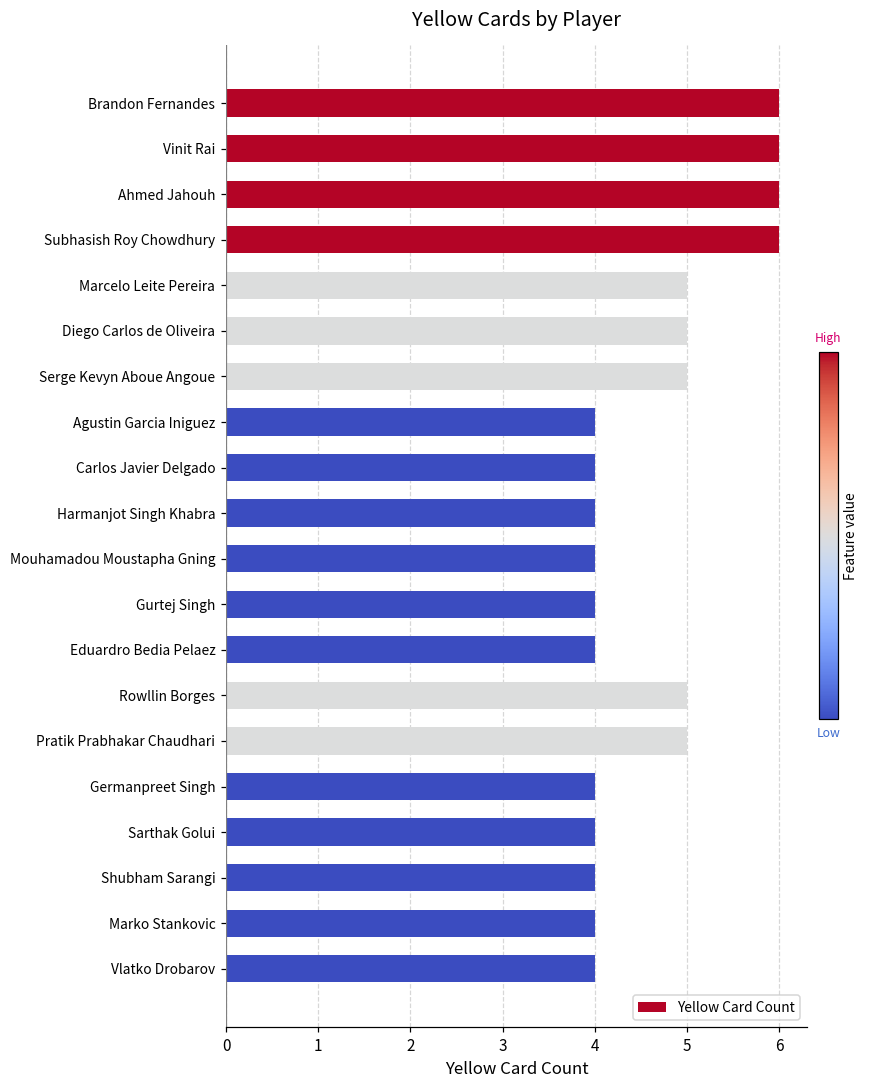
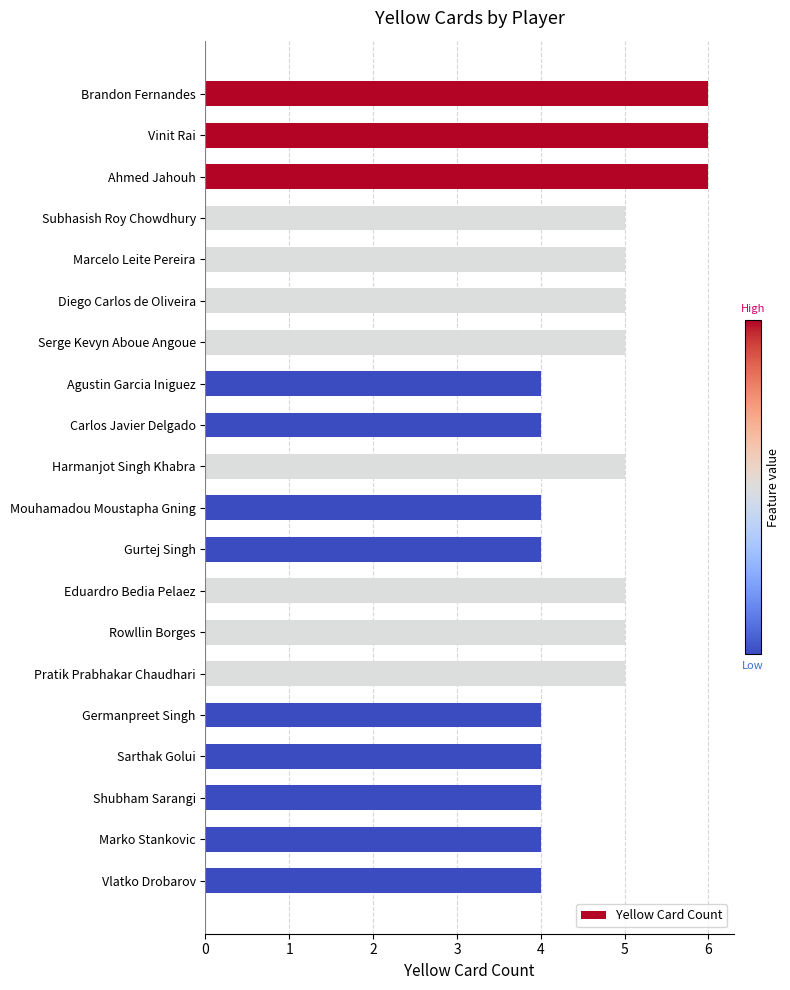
  {
    "Brandon Fernandes": 6,
    "Vinit Rai": 6,
    "Ahmed Jahouh": 6,
-   "Subhasish Roy Chowdhury": 6,
+   "Subhasish Roy Chowdhury": 5,
    "Marcelo Leite Pereira": 5,
    "Diego Carlos de Oliveira": 5,
    "Serge Kevyn Aboue Angoue": 5,
    "Agustin Garcia Iniguez": 4,
    "Carlos Javier Delgado": 4,
-   "Harmanjot Singh Khabra": 4,
+   "Harmanjot Singh Khabra": 5,
    "Mouhamadou Moustapha Gning": 4,
    "Gurtej Singh": 4,
-   "Eduardro Bedia Pelaez": 4,
+   "Eduardro Bedia Pelaez": 5,
    "Rowllin Borges": 5,
    "Pratik Prabhakar Chaudhari": 5,
    "Germanpreet Singh": 4,
    "Sarthak Golui": 4,
    "Shubham Sarangi": 4,
    "Marko Stankovic": 4,
    "Vlatko Drobarov": 4
  }
